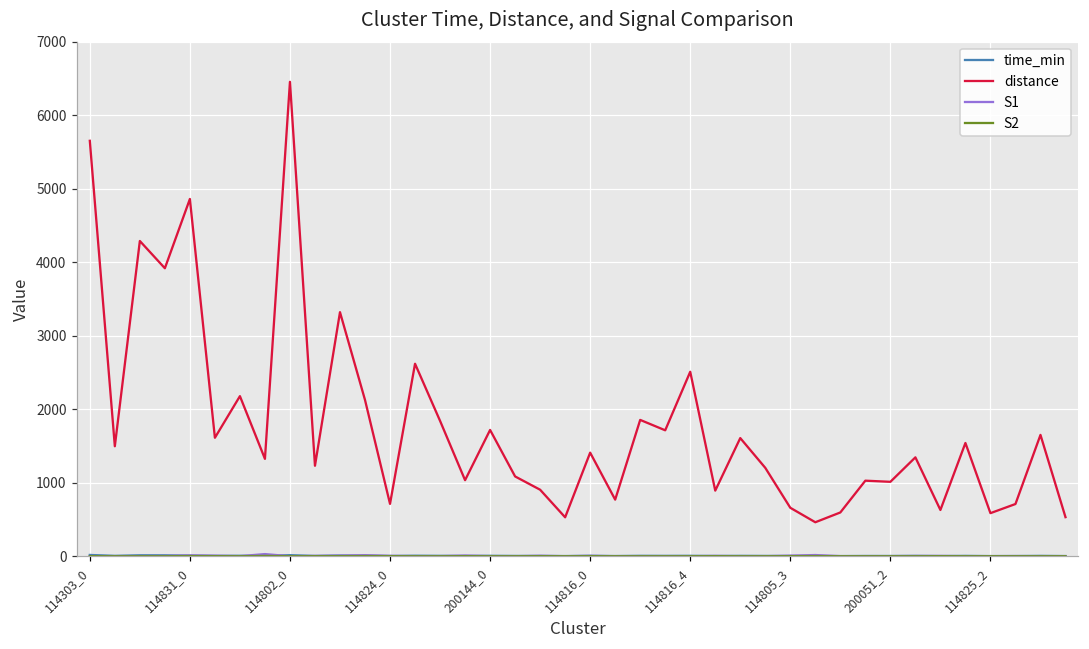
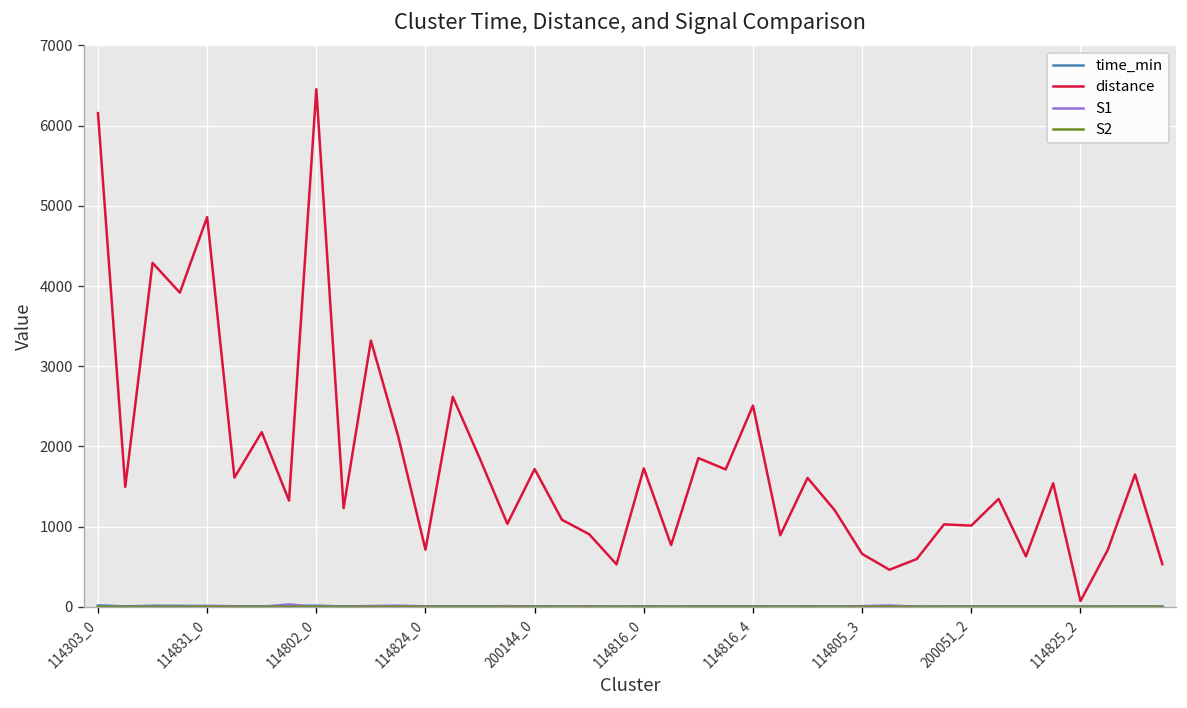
  {
    "distance": {
-     "114303_0": 5700,
+     "114303_0": 6200,
      "114831_0": 4900,
      "114802_0": 6500,
      "114824_0": 700,
      "200144_0": 1700,
-     "114816_0": 1400,
+     "114816_0": 1700,
      "114816_4": 2500,
      "114805_3": 700,
      "200051_2": 1000,
-     "114825_2": 600
+     "114825_2": 100
    }
  }
